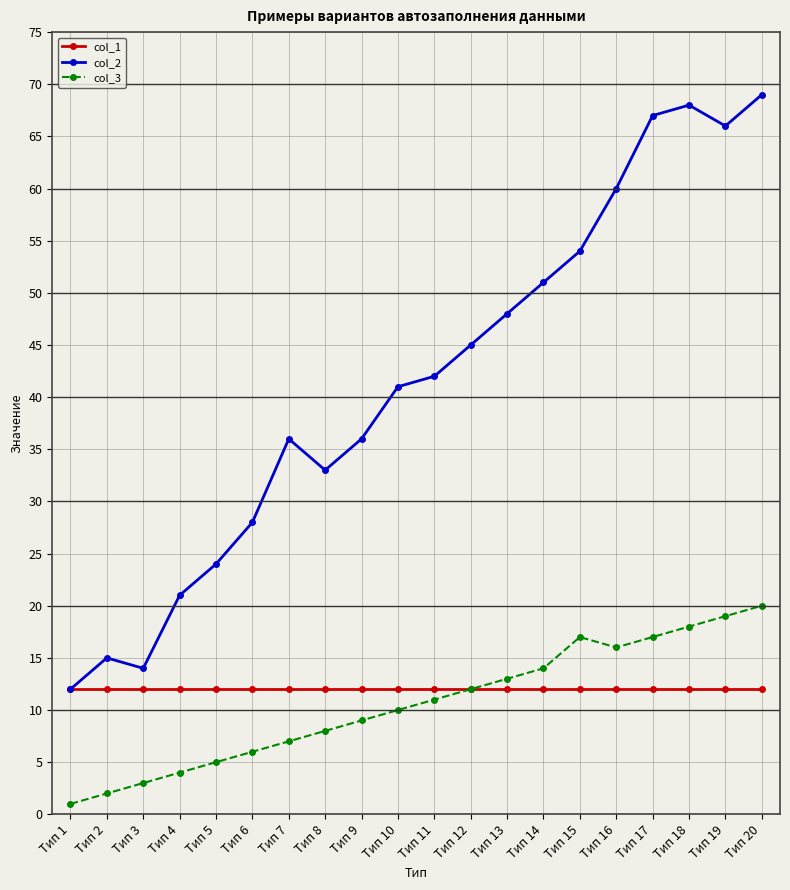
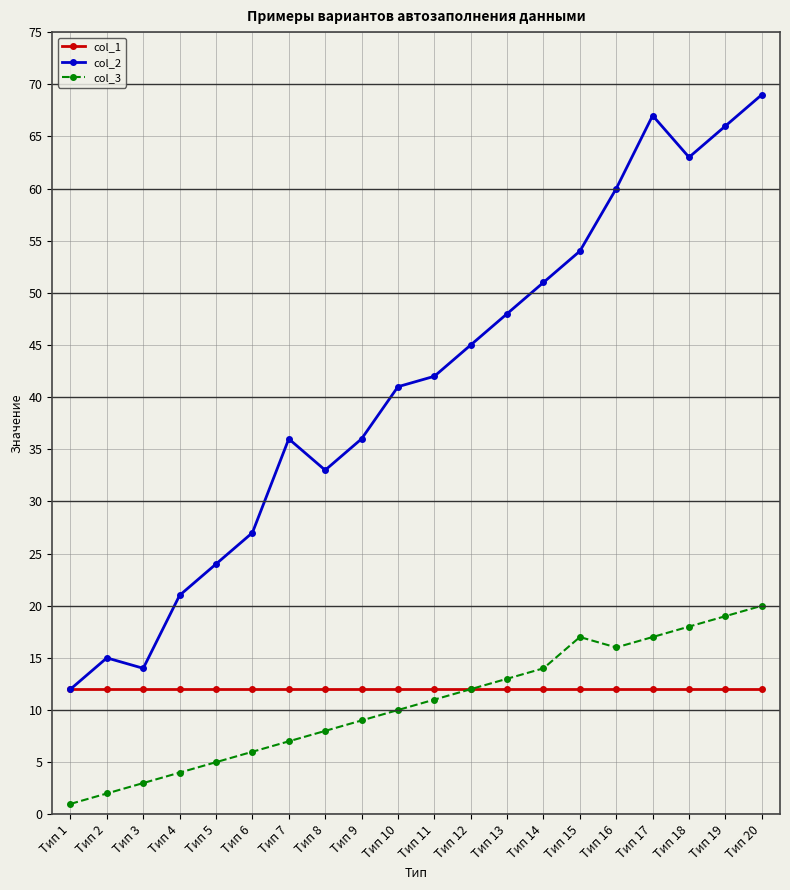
  {
    "col_1": {
      "Тип 2": 12,
      "Тип 3": 12,
      "Тип 4": 12,
      "Тип 5": 12,
      "Тип 6": 12,
      "Тип 7": 12,
      "Тип 8": 12,
      "Тип 9": 12,
      "Тип 10": 12,
      "Тип 11": 12,
      "Тип 13": 12,
      "Тип 14": 12,
      "Тип 15": 12,
      "Тип 16": 12,
      "Тип 17": 12,
      "Тип 18": 12,
      "Тип 19": 12,
      "Тип 20": 12
    },
    "col_2": {
      "Тип 2": 15,
      "Тип 3": 14,
      "Тип 4": 21,
      "Тип 5": 24,
-     "Тип 6": 28,
+     "Тип 6": 27,
      "Тип 7": 36,
      "Тип 8": 33,
      "Тип 9": 36,
      "Тип 10": 41,
      "Тип 11": 42,
      "Тип 12": 45,
      "Тип 13": 48,
      "Тип 14": 51,
      "Тип 15": 54,
      "Тип 16": 60,
      "Тип 17": 67,
-     "Тип 18": 68,
+     "Тип 18": 63,
      "Тип 19": 66,
      "Тип 20": 69
    },
    "col_3": {
      "Тип 1": 1,
      "Тип 2": 2,
      "Тип 3": 3,
      "Тип 4": 4,
      "Тип 5": 5,
      "Тип 6": 6,
      "Тип 7": 7,
      "Тип 8": 8,
      "Тип 9": 9,
      "Тип 10": 10,
      "Тип 11": 11,
      "Тип 13": 13,
      "Тип 14": 14,
      "Тип 15": 17,
      "Тип 16": 16,
      "Тип 17": 17,
      "Тип 18": 18,
      "Тип 19": 19,
      "Тип 20": 20
    }
  }
